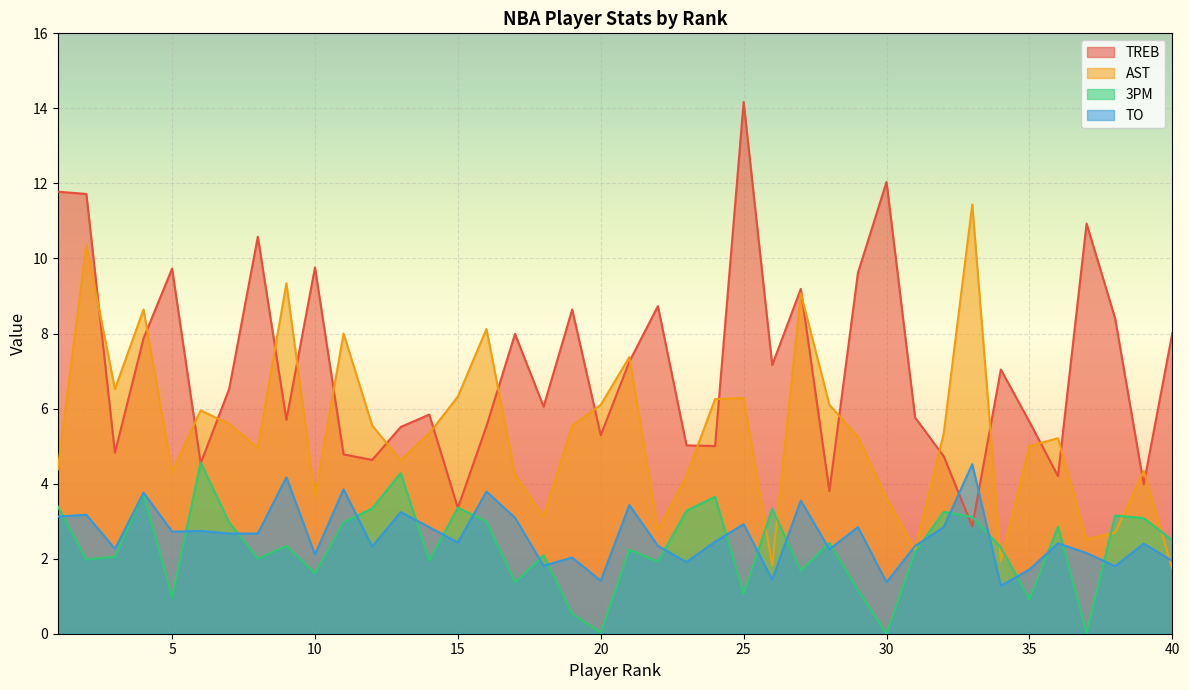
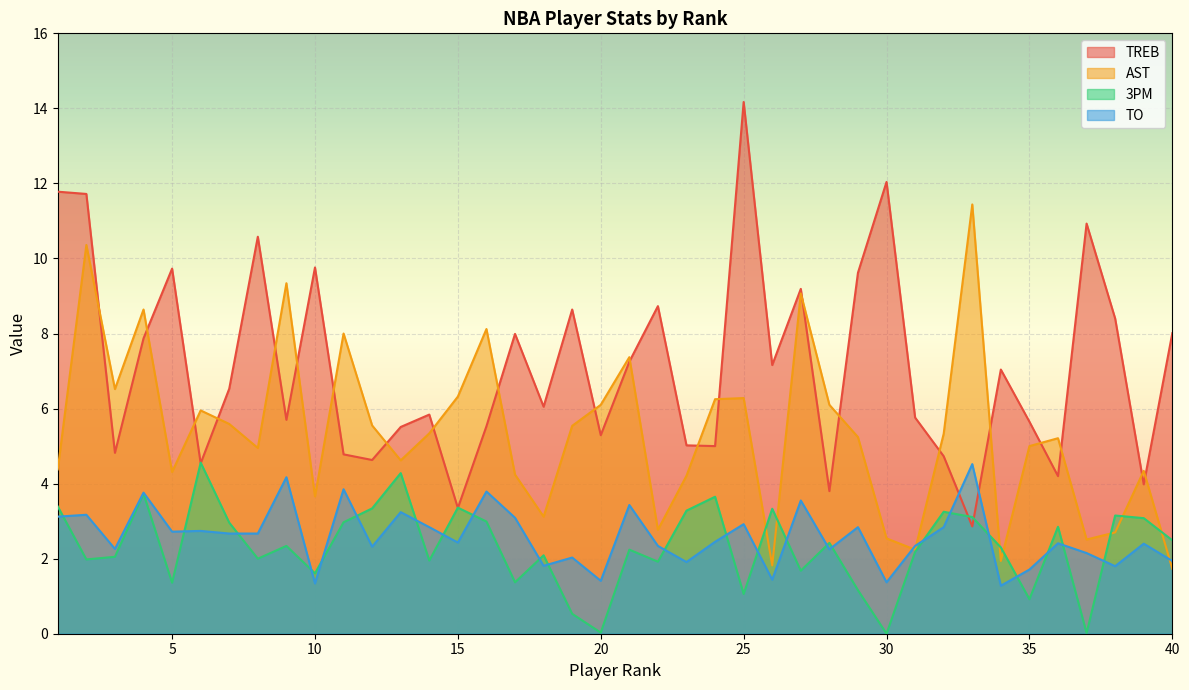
  {
    "TREB": {
      "5": 9.7,
      "10": 9.8,
      "20": 5.3,
      "25": 14.2,
      "30": 12.0,
      "35": 5.7,
      "40": 8.0
    },
    "AST": {
      "5": 4.3,
      "10": 3.7,
      "15": 6.3,
      "20": 6.1,
      "25": 6.3,
-     "30": 3.6,
+     "30": 2.5,
      "35": 5.0,
      "40": 1.7
    },
    "3PM": {
-     "5": 1.0,
+     "5": 1.4,
      "10": 1.6,
      "20": 0.0,
      "25": 1.1,
      "30": 0.0,
      "35": 0.9,
      "40": 2.5
    },
    "TO": {
      "5": 2.7,
-     "10": 2.1,
+     "10": 1.3,
      "15": 2.4,
      "20": 1.4,
      "25": 2.9,
      "30": 1.4,
      "35": 1.7,
      "40": 1.9
    }
  }
